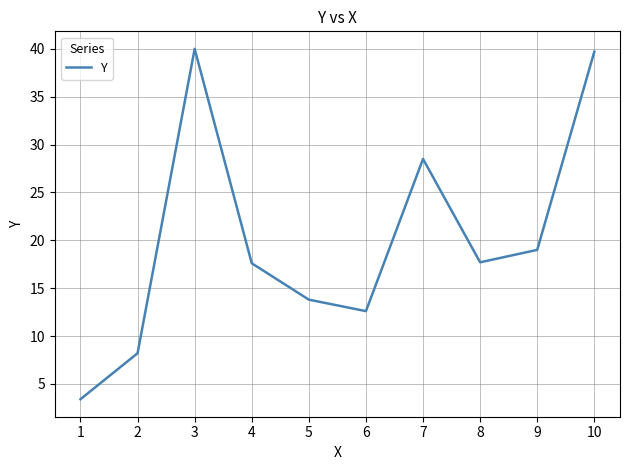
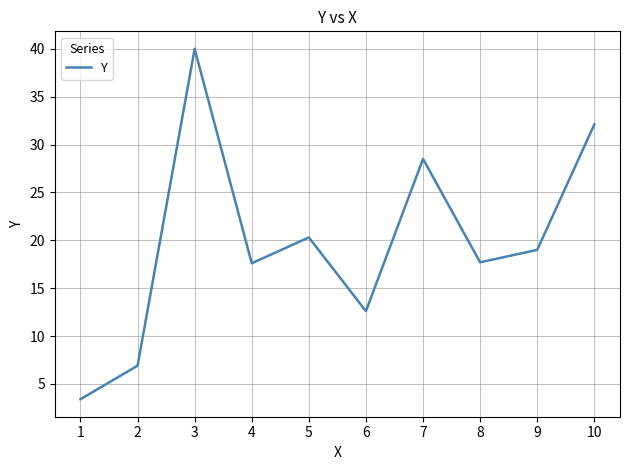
  {
    "1": 3,
-   "2": 8,
+   "2": 7,
    "3": 40,
    "4": 18,
-   "5": 14,
+   "5": 20,
    "6": 13,
    "7": 29,
    "8": 18,
    "9": 19,
-   "10": 40
+   "10": 32
  }
